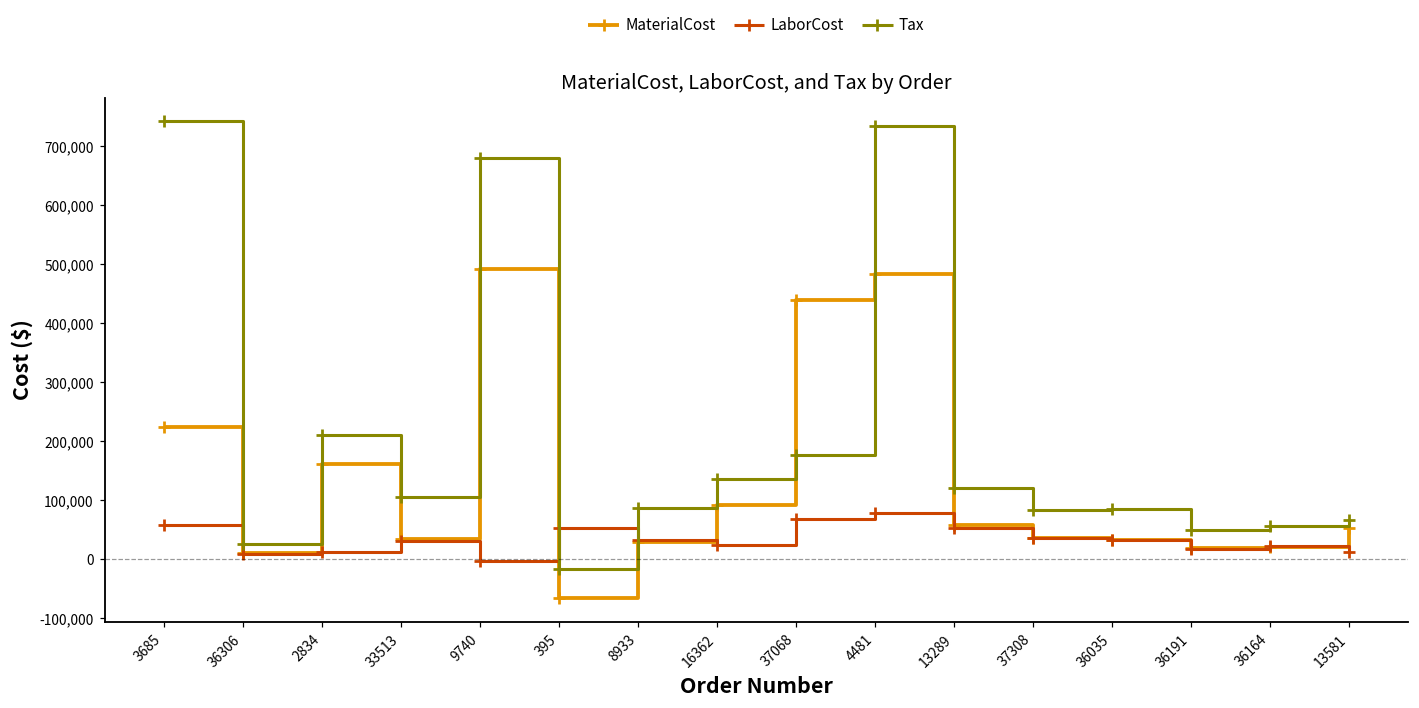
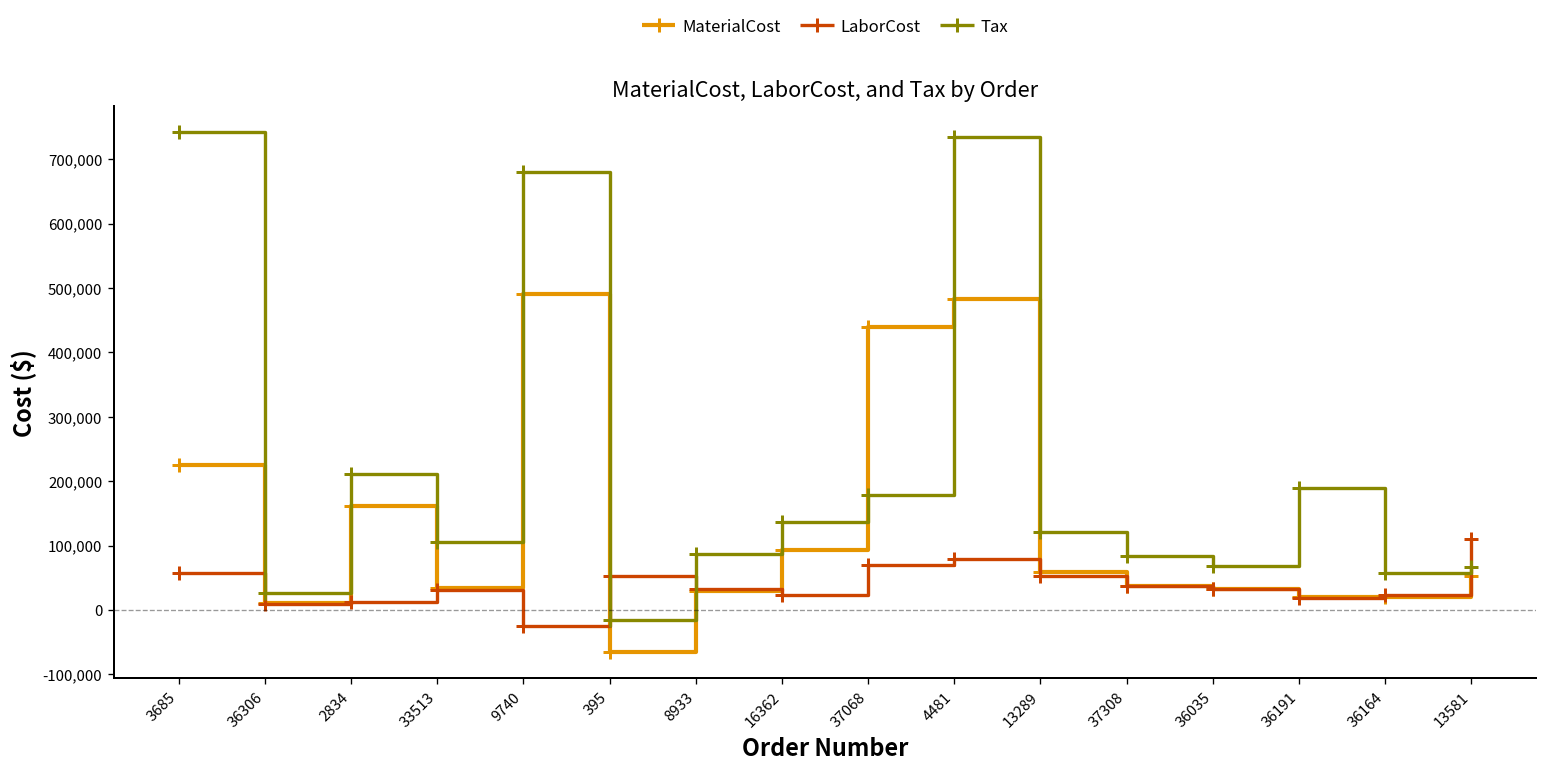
  {
    "MaterialCost": {
      "3685": "220,000",
      "2834": "160,000",
      "9740": "490,000",
      "395": "-70,000",
      "16362": "90,000",
      "37068": "440,000",
      "4481": "480,000",
      "13289": "60,000",
      "13581": "50,000"
    },
    "LaborCost": {
      "3685": "60,000",
      "2834": "10,000",
-     "9740": "0",
+     "9740": "-30,000",
      "395": "50,000",
      "16362": "20,000",
      "37068": "70,000",
      "4481": "80,000",
      "13289": "50,000",
-     "13581": "10,000"
+     "13581": "110,000"
    },
    "Tax": {
      "3685": "740,000",
      "36306": "30,000",
      "2834": "210,000",
      "33513": "110,000",
      "9740": "680,000",
      "395": "-20,000",
      "8933": "90,000",
      "16362": "140,000",
      "37068": "180,000",
      "4481": "730,000",
      "13289": "120,000",
      "37308": "80,000",
-     "36035": "90,000",
-     "36191": "50,000",
+     "36035": "70,000",
+     "36191": "190,000",
      "36164": "60,000",
      "13581": "70,000"
    }
  }
